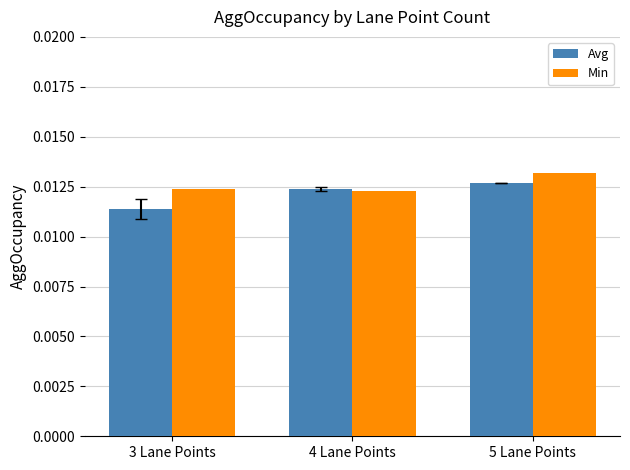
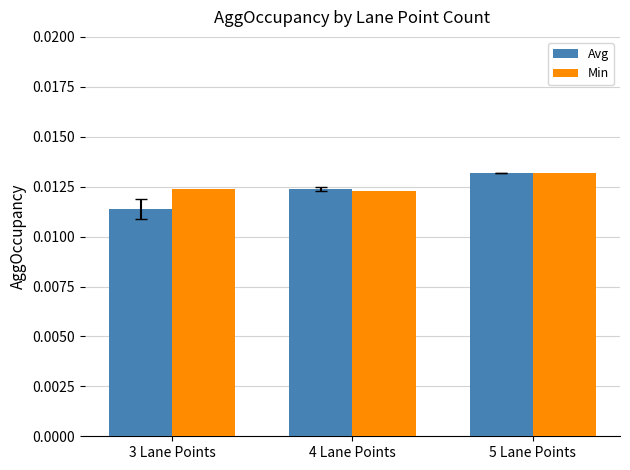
  {
    "Avg": {
      "3 Lane Points": 0.0114,
      "4 Lane Points": 0.0124,
-     "5 Lane Points": 0.0127
+     "5 Lane Points": 0.0132
    },
    "Min": {
      "3 Lane Points": 0.0124,
      "4 Lane Points": 0.0123,
      "5 Lane Points": 0.0132
    }
  }
